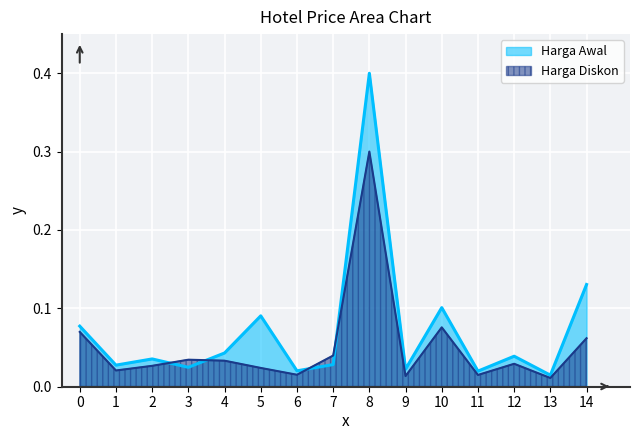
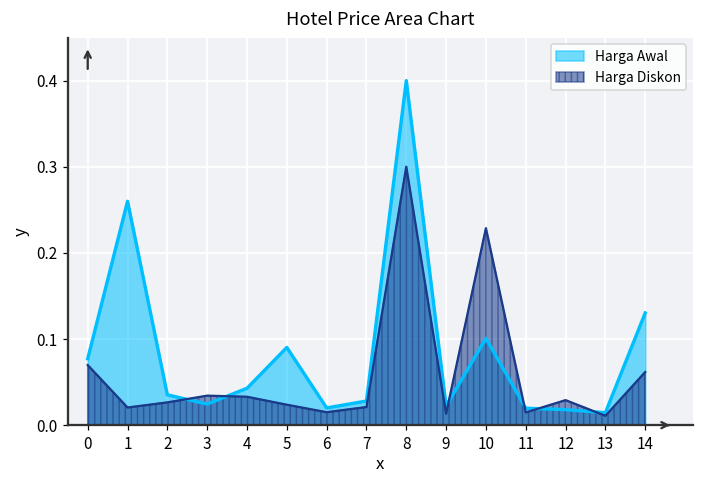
  {
    "Harga Awal": {
      "0": 0.08,
-     "1": 0.03,
+     "1": 0.26,
      "2": 0.04,
      "3": 0.02,
      "4": 0.04,
      "5": 0.09,
      "6": 0.02,
      "7": 0.03,
      "8": 0.40,
      "9": 0.02,
      "10": 0.10,
      "11": 0.02,
-     "12": 0.04,
+     "12": 0.02,
      "13": 0.01,
      "14": 0.13
    },
    "Harga Diskon": {
      "0": 0.07,
      "1": 0.02,
      "2": 0.03,
      "3": 0.03,
      "4": 0.03,
      "5": 0.02,
      "6": 0.02,
-     "7": 0.04,
+     "7": 0.02,
      "8": 0.30,
      "9": 0.01,
-     "10": 0.08,
+     "10": 0.23,
      "11": 0.01,
      "12": 0.03,
      "13": 0.01,
      "14": 0.06
    }
  }
